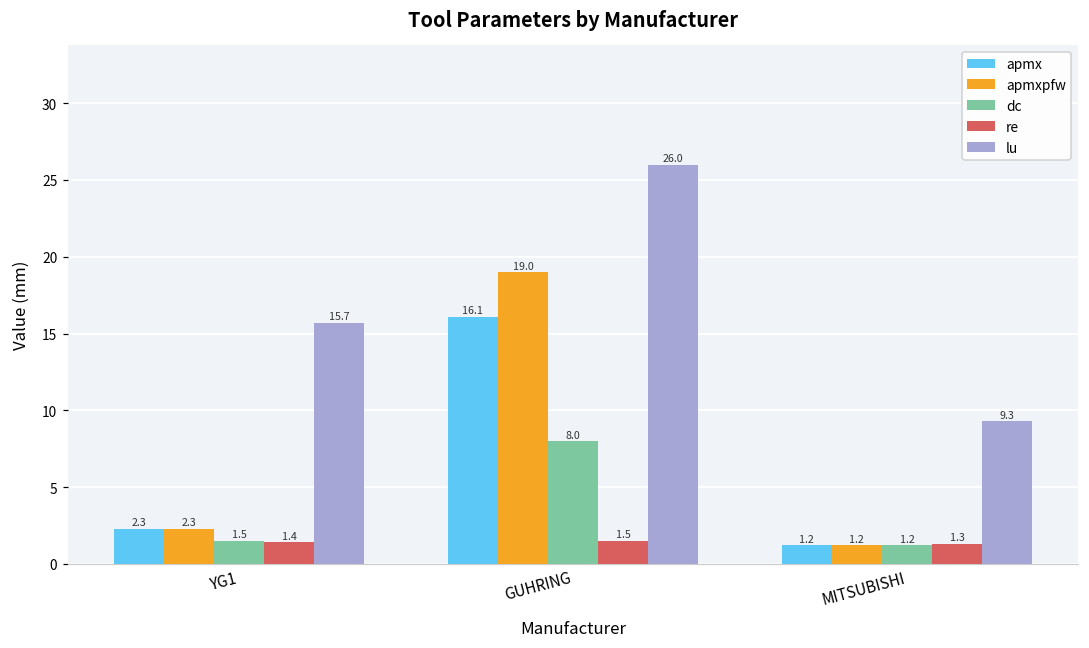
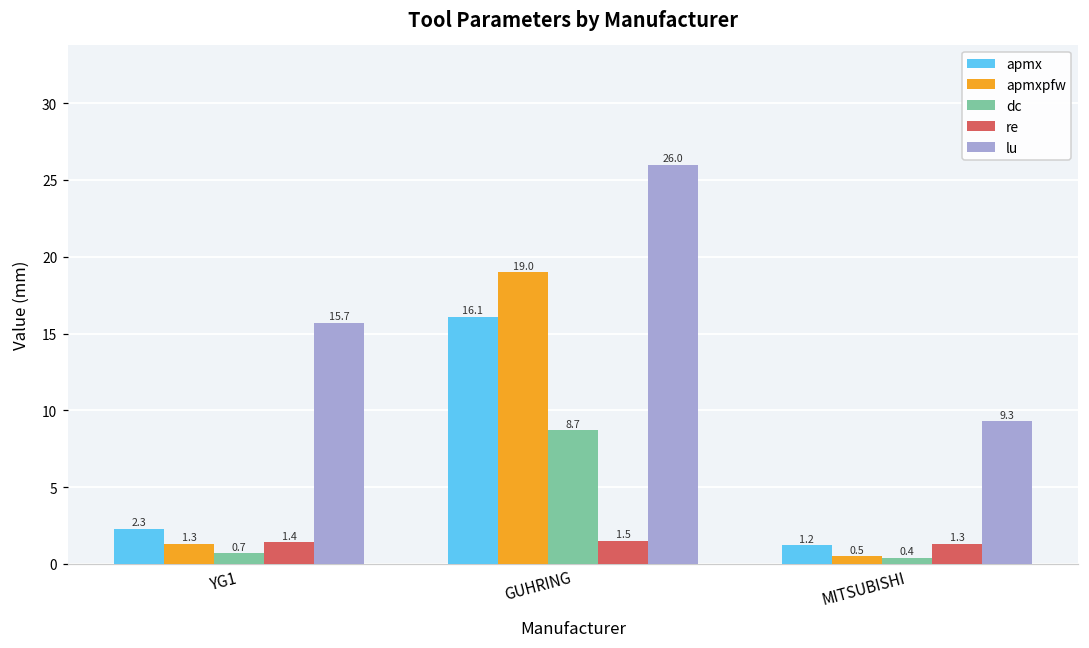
  {
    "apmx": {
      "YG1": 2.3,
      "GUHRING": 16.1,
      "MITSUBISHI": 1.2
    },
    "apmxpfw": {
-     "YG1": 2.3,
+     "YG1": 1.3,
      "GUHRING": 19.0,
-     "MITSUBISHI": 1.2
+     "MITSUBISHI": 0.5
    },
    "dc": {
-     "YG1": 1.5,
-     "GUHRING": 8.0,
-     "MITSUBISHI": 1.2
+     "YG1": 0.7,
+     "GUHRING": 8.7,
+     "MITSUBISHI": 0.4
    },
    "re": {
      "YG1": 1.4,
      "GUHRING": 1.5,
      "MITSUBISHI": 1.3
    },
    "lu": {
      "YG1": 15.7,
      "GUHRING": 26.0,
      "MITSUBISHI": 9.3
    }
  }
